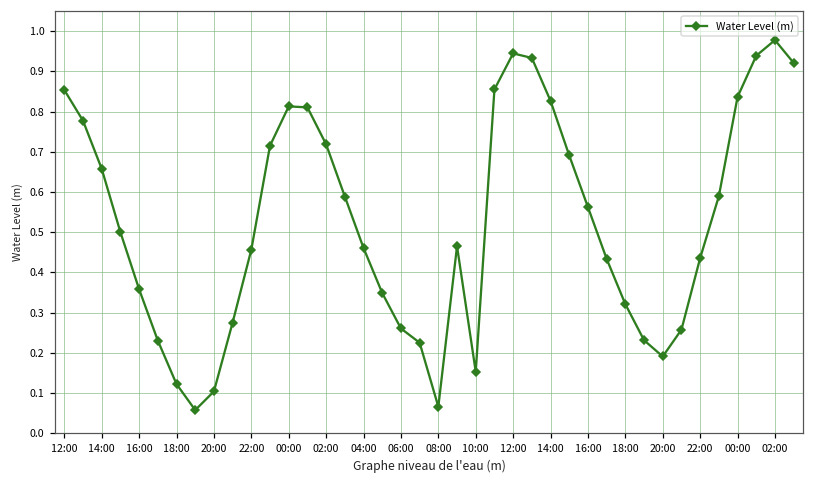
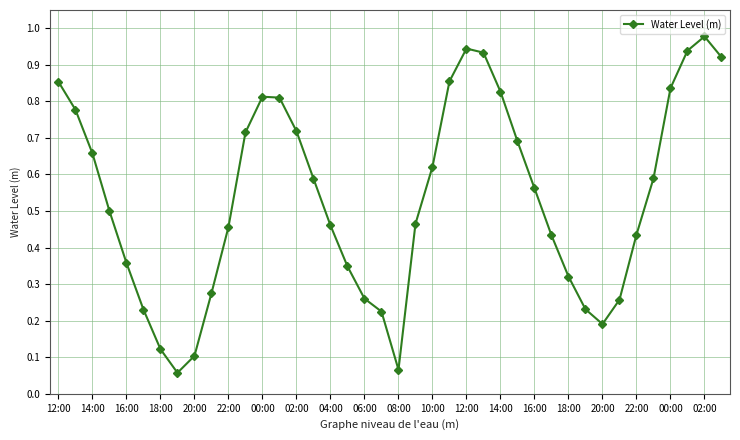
  {
    "04:00": 0.46,
    "06:00": 0.26,
    "08:00": 0.07,
-   "10:00": 0.15
+   "10:00": 0.62
  }
